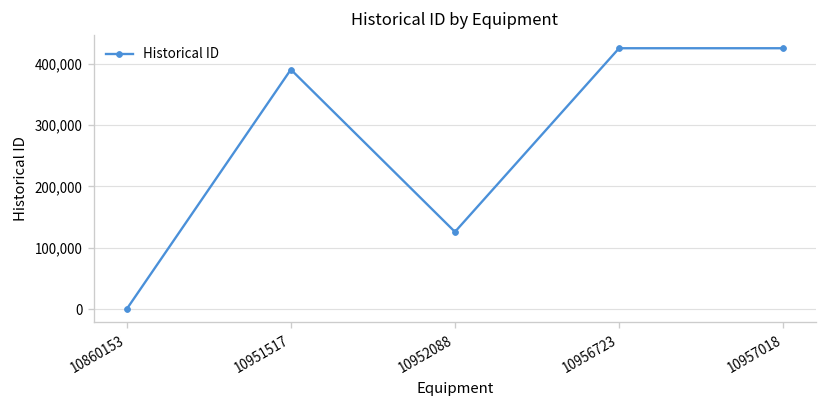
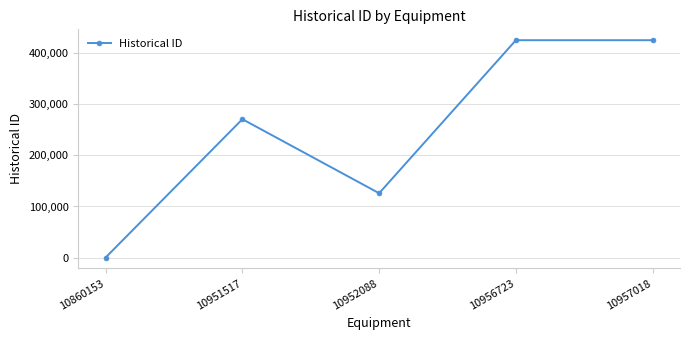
  {
    "10860153": "0",
-   "10951517": "390,000",
+   "10951517": "270,000",
    "10952088": "130,000",
    "10956723": "430,000",
    "10957018": "430,000"
  }
